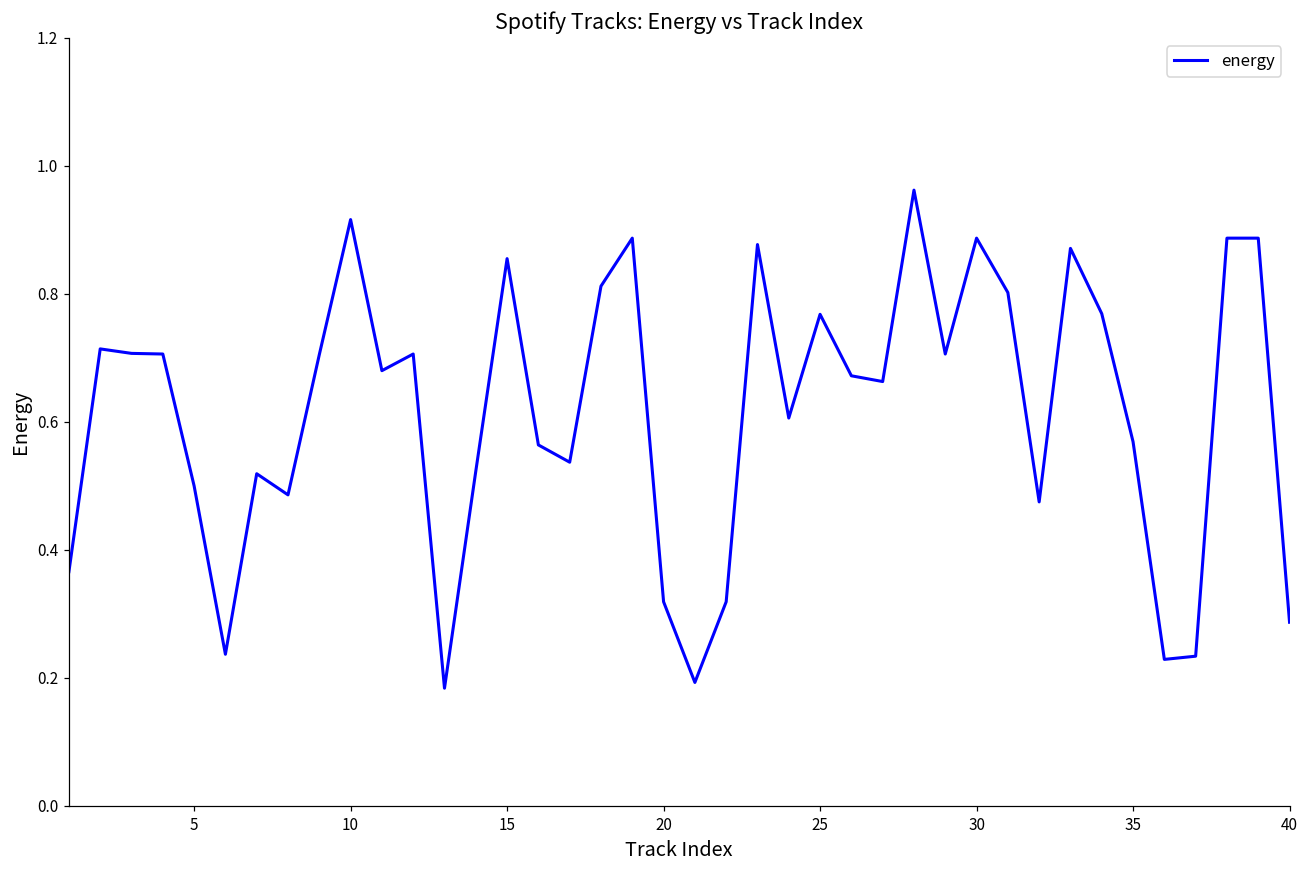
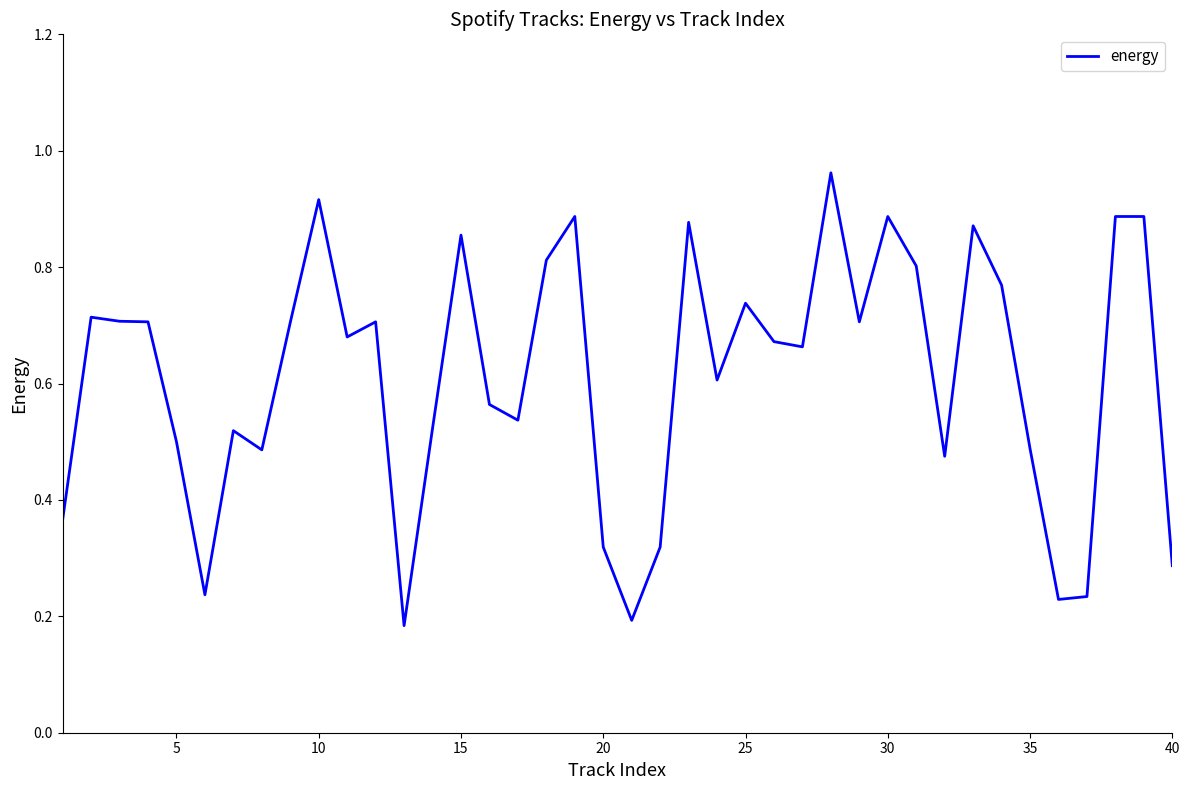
  {
    "5": 0.50,
    "10": 0.92,
    "15": 0.86,
    "20": 0.32,
-   "25": 0.77,
+   "25": 0.74,
    "30": 0.89,
-   "35": 0.57,
+   "35": 0.49,
    "40": 0.29
  }
